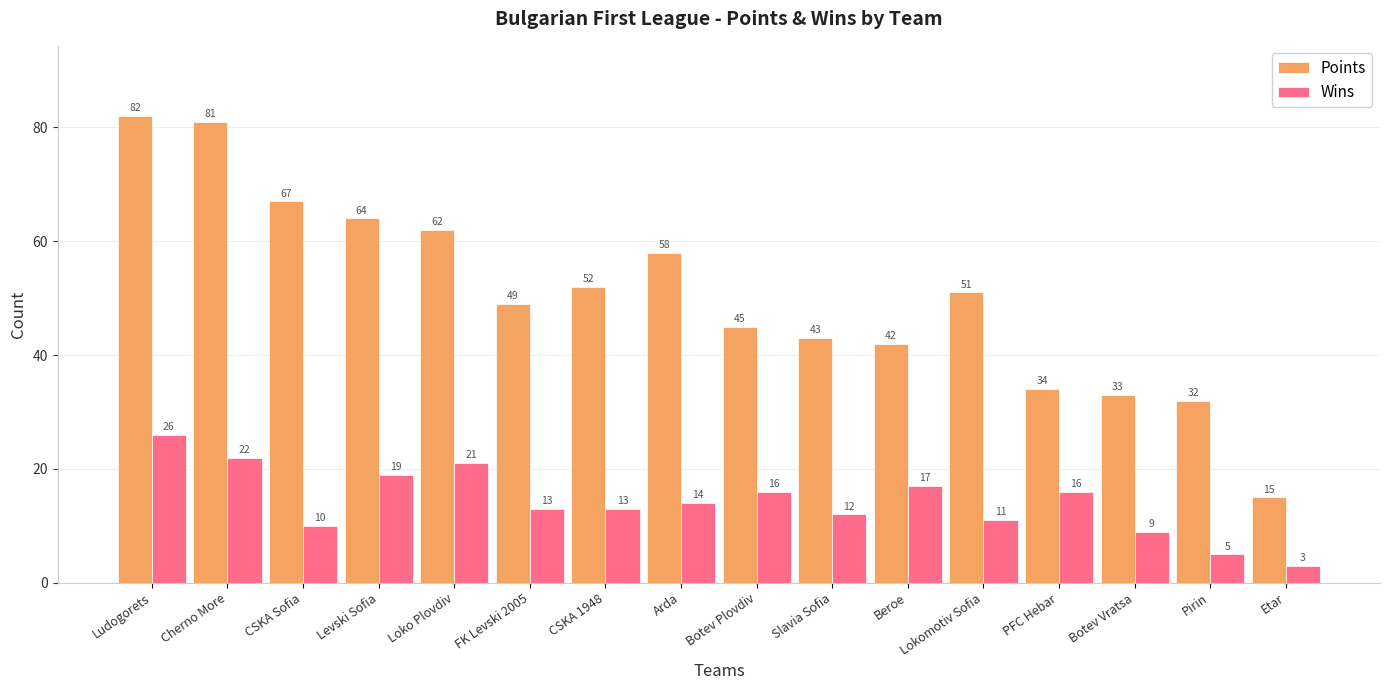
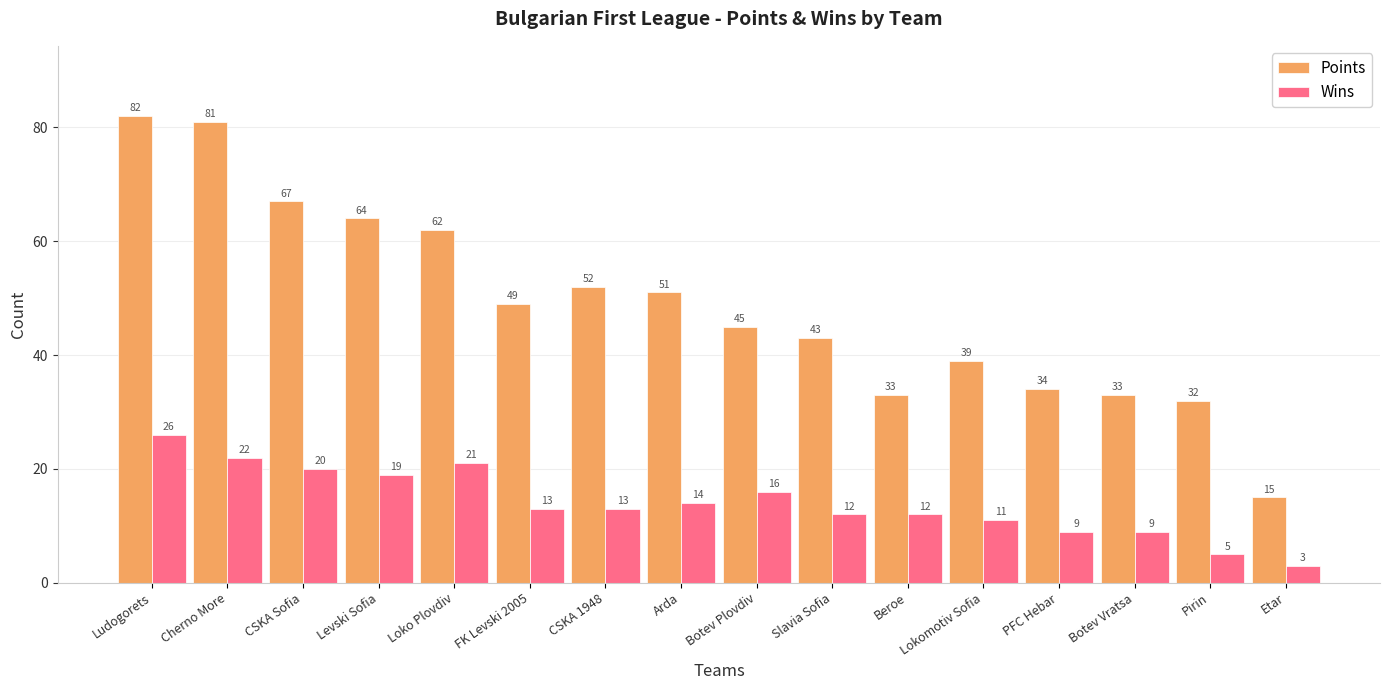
  {
    "Points": {
      "Ludogorets": 82,
      "Cherno More": 81,
      "CSKA Sofia": 67,
      "Levski Sofia": 64,
      "Loko Plovdiv": 62,
      "FK Levski 2005": 49,
      "CSKA 1948": 52,
-     "Arda": 58,
+     "Arda": 51,
      "Botev Plovdiv": 45,
      "Slavia Sofia": 43,
-     "Beroe": 42,
-     "Lokomotiv Sofia": 51,
+     "Beroe": 33,
+     "Lokomotiv Sofia": 39,
      "PFC Hebar": 34,
      "Botev Vratsa": 33,
      "Pirin": 32,
      "Etar": 15
    },
    "Wins": {
      "Ludogorets": 26,
      "Cherno More": 22,
-     "CSKA Sofia": 10,
+     "CSKA Sofia": 20,
      "Levski Sofia": 19,
      "Loko Plovdiv": 21,
      "FK Levski 2005": 13,
      "CSKA 1948": 13,
      "Arda": 14,
      "Botev Plovdiv": 16,
      "Slavia Sofia": 12,
-     "Beroe": 17,
+     "Beroe": 12,
      "Lokomotiv Sofia": 11,
-     "PFC Hebar": 16,
+     "PFC Hebar": 9,
      "Botev Vratsa": 9,
      "Pirin": 5,
      "Etar": 3
    }
  }
